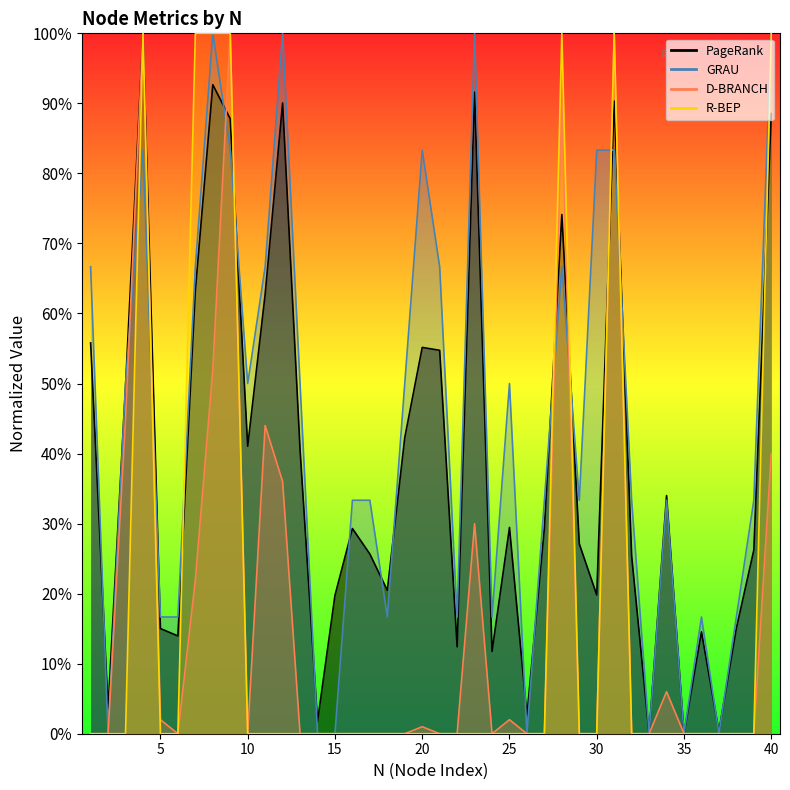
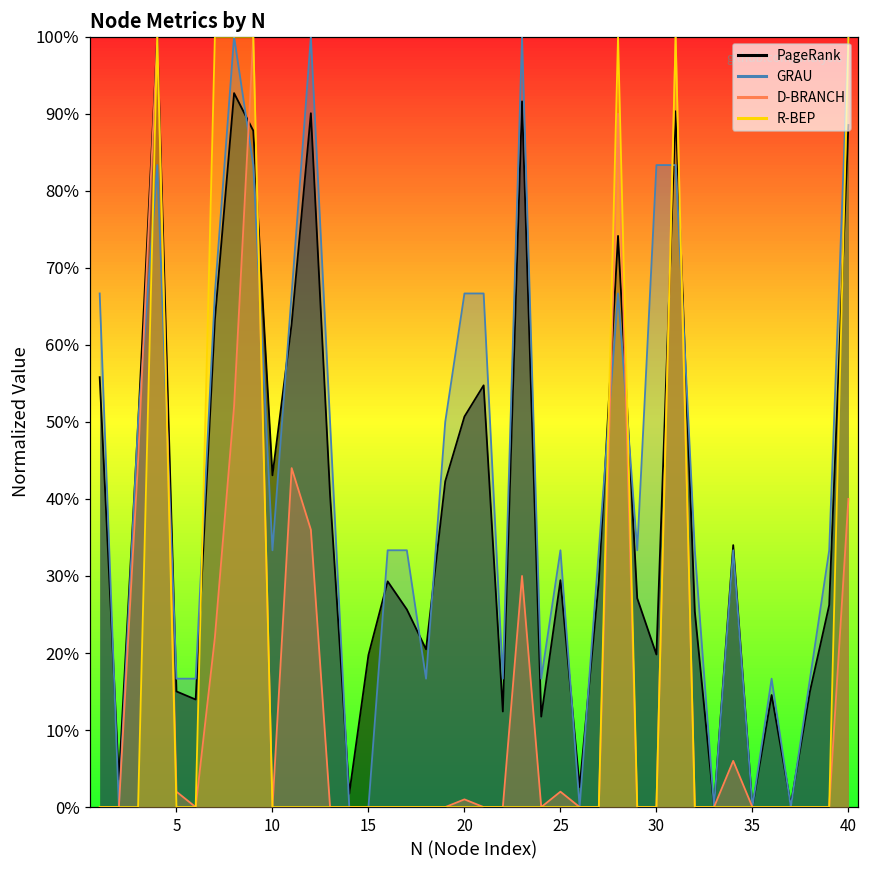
  {
    "PageRank": {
      "5": "15%",
-     "10": "41%",
+     "10": "43%",
      "15": "20%",
-     "20": "55%",
+     "20": "51%",
      "25": "29%",
      "30": "20%"
    },
    "GRAU": {
      "5": "17%",
-     "10": "50%",
-     "20": "83%",
-     "25": "50%",
+     "10": "33%",
+     "20": "67%",
+     "25": "33%",
      "30": "83%"
    }
  }
